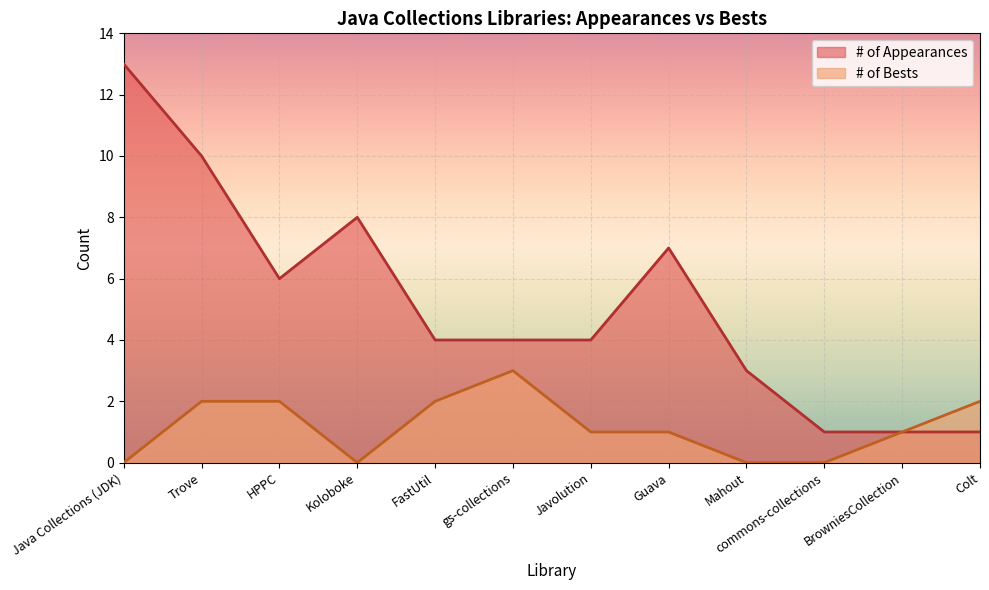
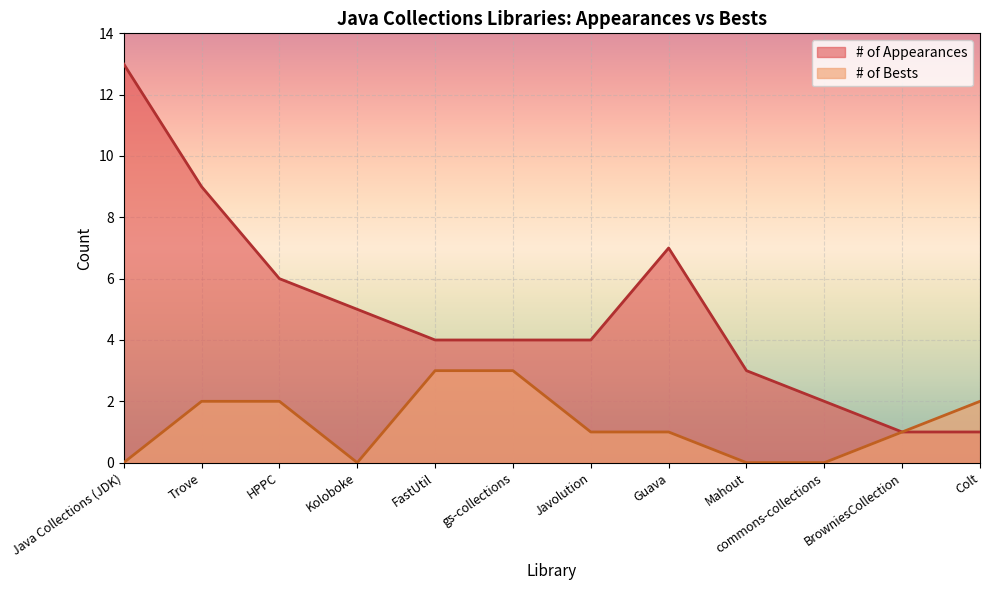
  {
    "# of Appearances": {
      "Java Collections (JDK)": 13,
-     "Trove": 10,
+     "Trove": 9,
      "HPPC": 6,
-     "Koloboke": 8,
+     "Koloboke": 5,
      "FastUtil": 4,
      "gs-collections": 4,
      "Javolution": 4,
      "Guava": 7,
      "Mahout": 3,
-     "commons-collections": 1,
+     "commons-collections": 2,
      "Colt": 1
    },
    "# of Bests": {
      "Java Collections (JDK)": 0,
      "Trove": 2,
      "HPPC": 2,
      "Koloboke": 0,
-     "FastUtil": 2,
+     "FastUtil": 3,
      "gs-collections": 3,
      "Javolution": 1,
      "Guava": 1,
      "Mahout": 0,
      "commons-collections": 0,
      "Colt": 2
    }
  }
